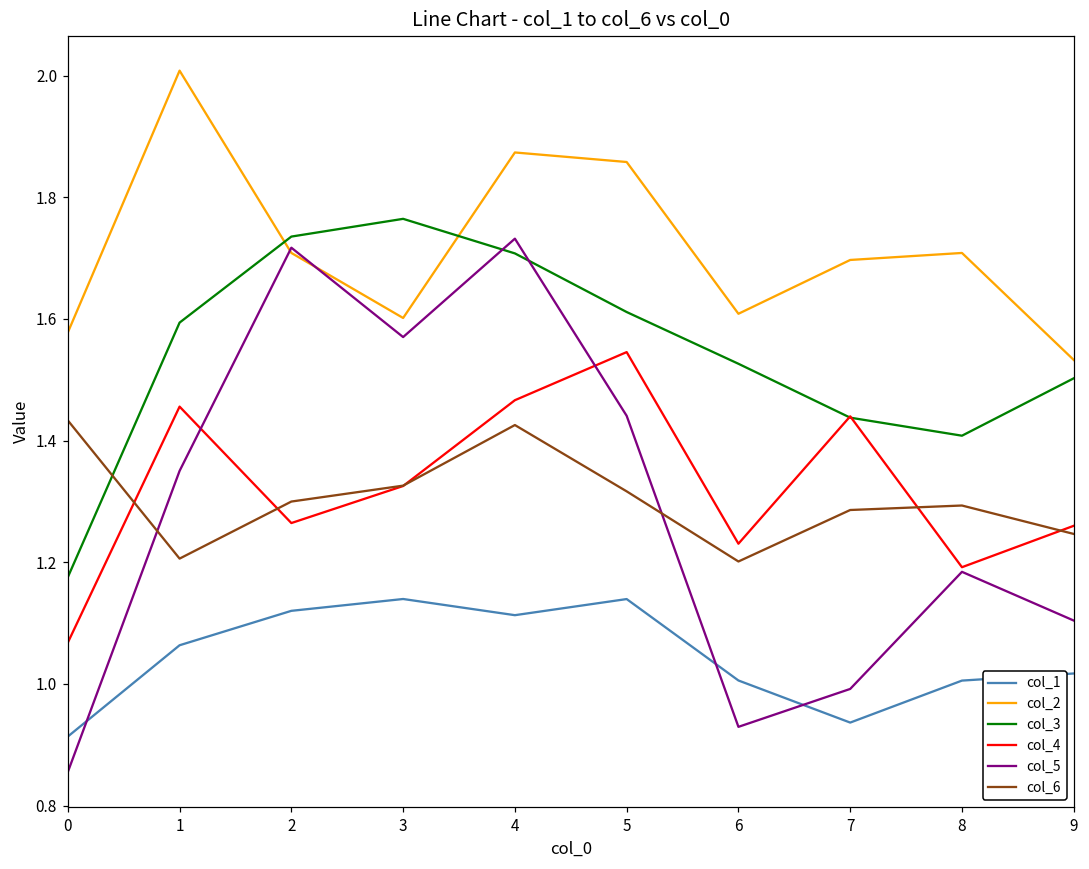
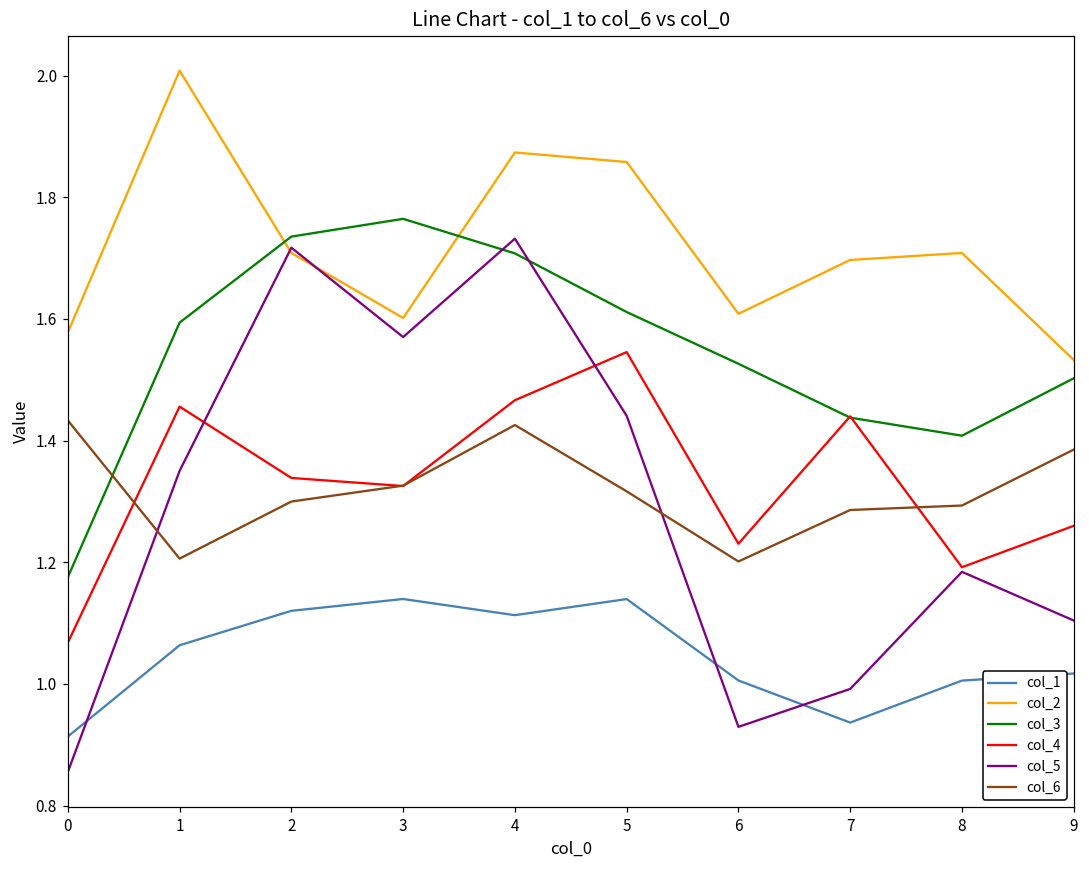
  {
    "col_1": {
      "0": 0.91,
      "1": 1.06,
      "2": 1.12,
      "3": 1.14,
      "4": 1.11,
      "5": 1.14,
      "6": 1.01,
      "7": 0.94,
      "8": 1.01,
      "9": 1.02
    },
    "col_2": {
      "0": 1.58,
      "1": 2.01,
      "2": 1.71,
      "3": 1.60,
      "4": 1.87,
      "5": 1.86,
      "6": 1.61,
      "7": 1.70,
      "8": 1.71,
      "9": 1.53
    },
    "col_3": {
      "0": 1.18,
      "1": 1.59,
      "2": 1.74,
      "3": 1.76,
      "4": 1.71,
      "5": 1.61,
      "6": 1.53,
      "8": 1.41,
      "9": 1.50
    },
    "col_4": {
      "0": 1.07,
      "1": 1.46,
-     "2": 1.26,
+     "2": 1.34,
      "4": 1.47,
      "5": 1.55,
      "6": 1.23,
      "8": 1.19,
      "9": 1.26
    },
    "col_5": {
      "0": 0.86,
      "1": 1.35,
      "2": 1.72,
      "3": 1.57,
      "4": 1.73,
      "5": 1.44,
      "6": 0.93,
      "7": 0.99,
      "8": 1.18,
      "9": 1.10
    },
    "col_6": {
      "0": 1.43,
      "1": 1.21,
      "2": 1.30,
      "4": 1.43,
      "5": 1.32,
      "6": 1.20,
      "7": 1.29,
      "8": 1.29,
-     "9": 1.25
+     "9": 1.39
    }
  }
